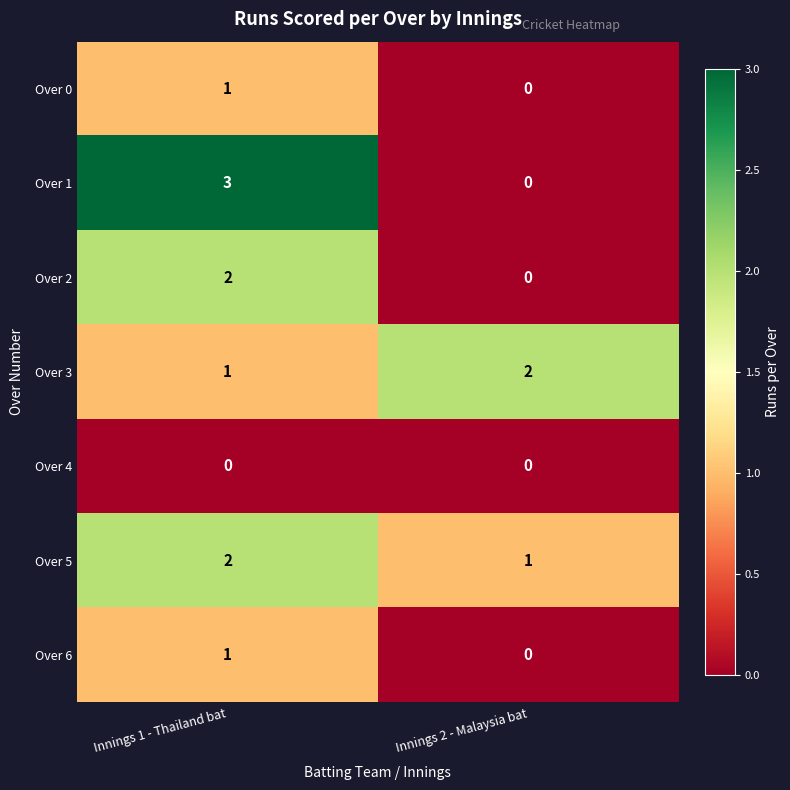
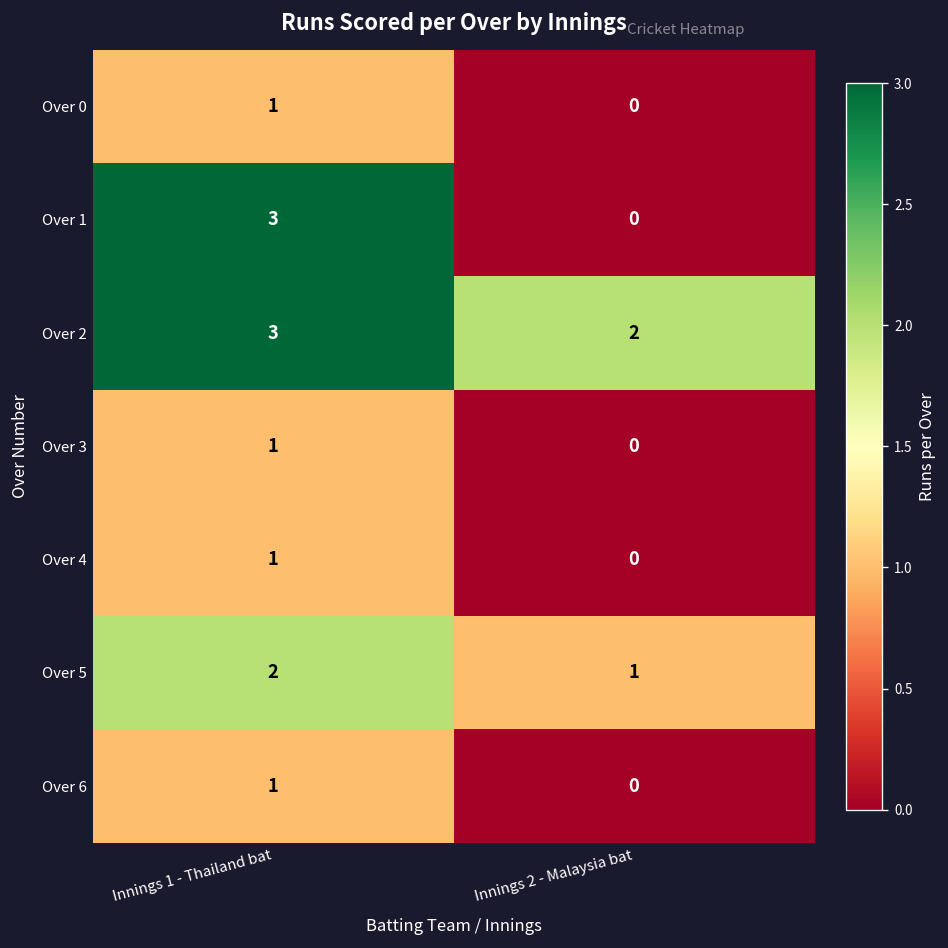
  {
    "Over 0": {
      "Innings 1 - Thailand bat": 1,
      "Innings 2 - Malaysia bat": 0
    },
    "Over 1": {
      "Innings 1 - Thailand bat": 3,
      "Innings 2 - Malaysia bat": 0
    },
    "Over 2": {
-     "Innings 1 - Thailand bat": 2,
-     "Innings 2 - Malaysia bat": 0
+     "Innings 1 - Thailand bat": 3,
+     "Innings 2 - Malaysia bat": 2
    },
    "Over 3": {
      "Innings 1 - Thailand bat": 1,
-     "Innings 2 - Malaysia bat": 2
+     "Innings 2 - Malaysia bat": 0
    },
    "Over 4": {
-     "Innings 1 - Thailand bat": 0,
+     "Innings 1 - Thailand bat": 1,
      "Innings 2 - Malaysia bat": 0
    },
    "Over 5": {
      "Innings 1 - Thailand bat": 2,
      "Innings 2 - Malaysia bat": 1
    },
    "Over 6": {
      "Innings 1 - Thailand bat": 1,
      "Innings 2 - Malaysia bat": 0
    }
  }
